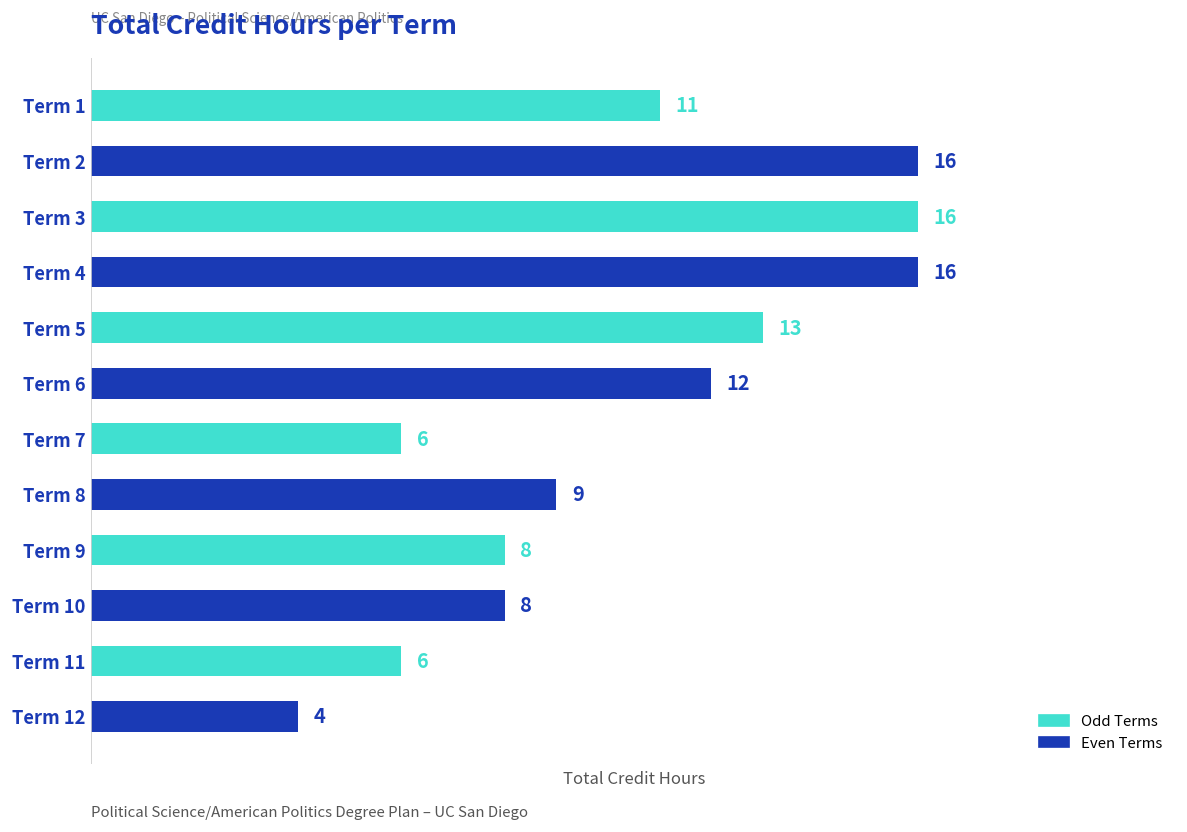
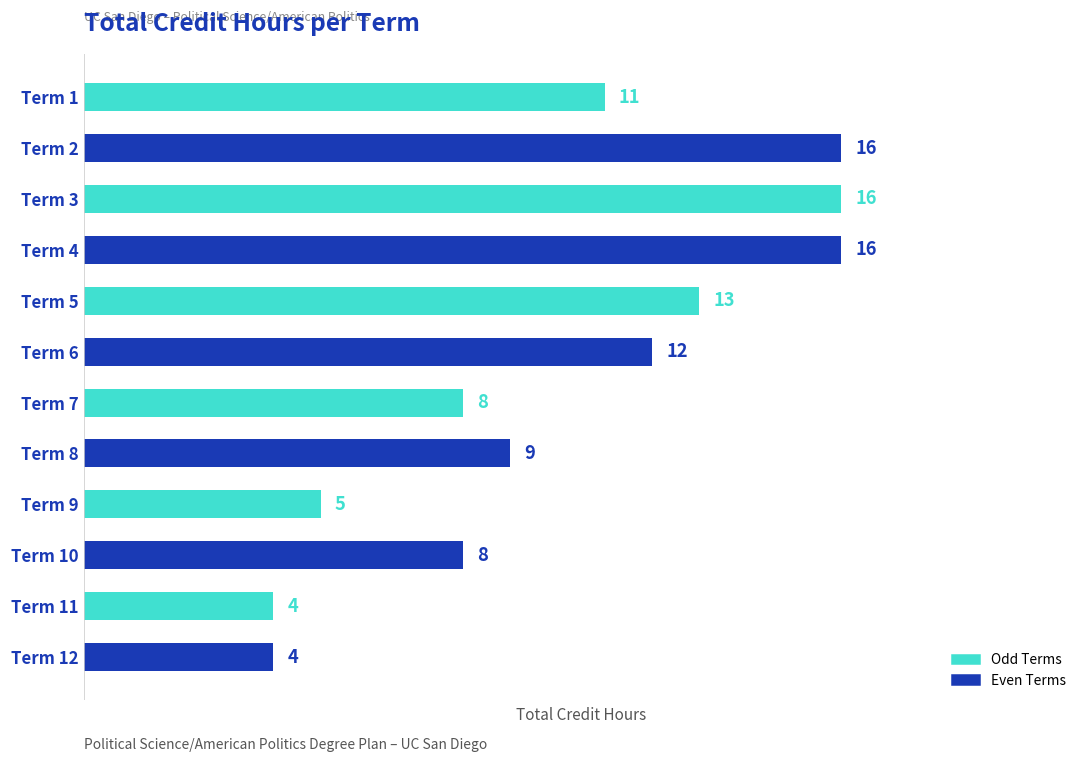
  {
    "Term 1": 11,
    "Term 2": 16,
    "Term 3": 16,
    "Term 4": 16,
    "Term 5": 13,
    "Term 6": 12,
-   "Term 7": 6,
+   "Term 7": 8,
    "Term 8": 9,
-   "Term 9": 8,
+   "Term 9": 5,
    "Term 10": 8,
-   "Term 11": 6,
+   "Term 11": 4,
    "Term 12": 4
  }
